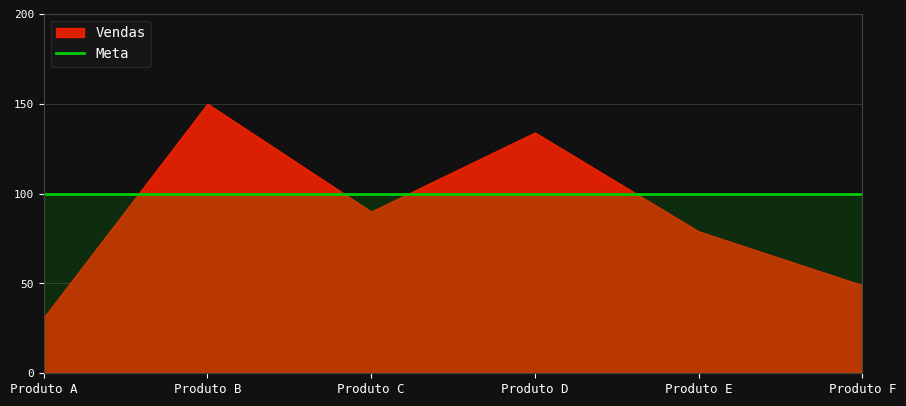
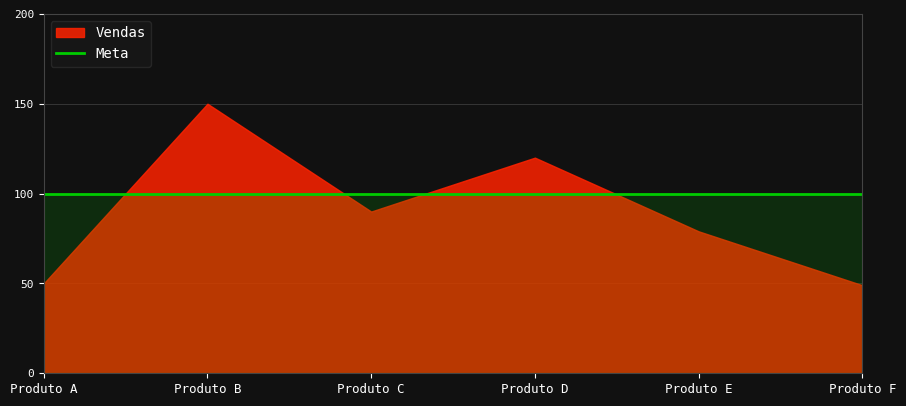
  {
    "Vendas": {
-     "Produto A": 31,
+     "Produto A": 50,
      "Produto B": 150,
      "Produto C": 90,
-     "Produto D": 134,
+     "Produto D": 120,
      "Produto E": 79,
      "Produto F": 49
    },
    "Meta": {
      "Produto A": 100,
      "Produto B": 100,
      "Produto C": 100,
      "Produto D": 100,
      "Produto E": 100,
      "Produto F": 100
    }
  }
